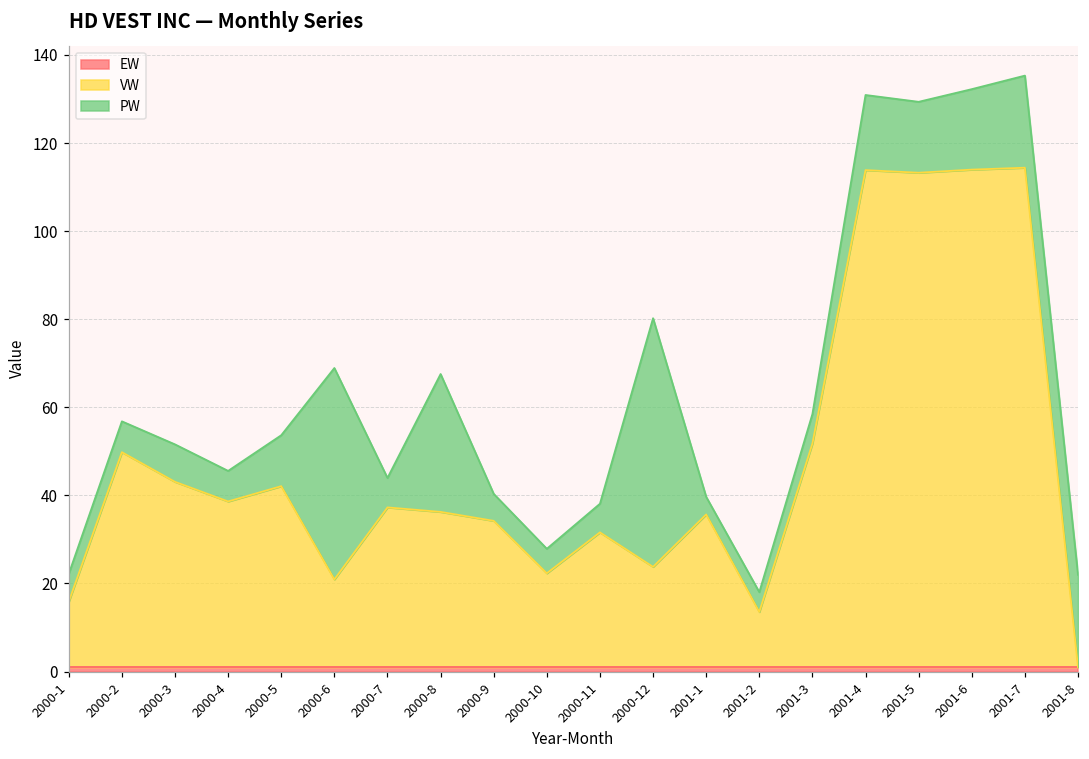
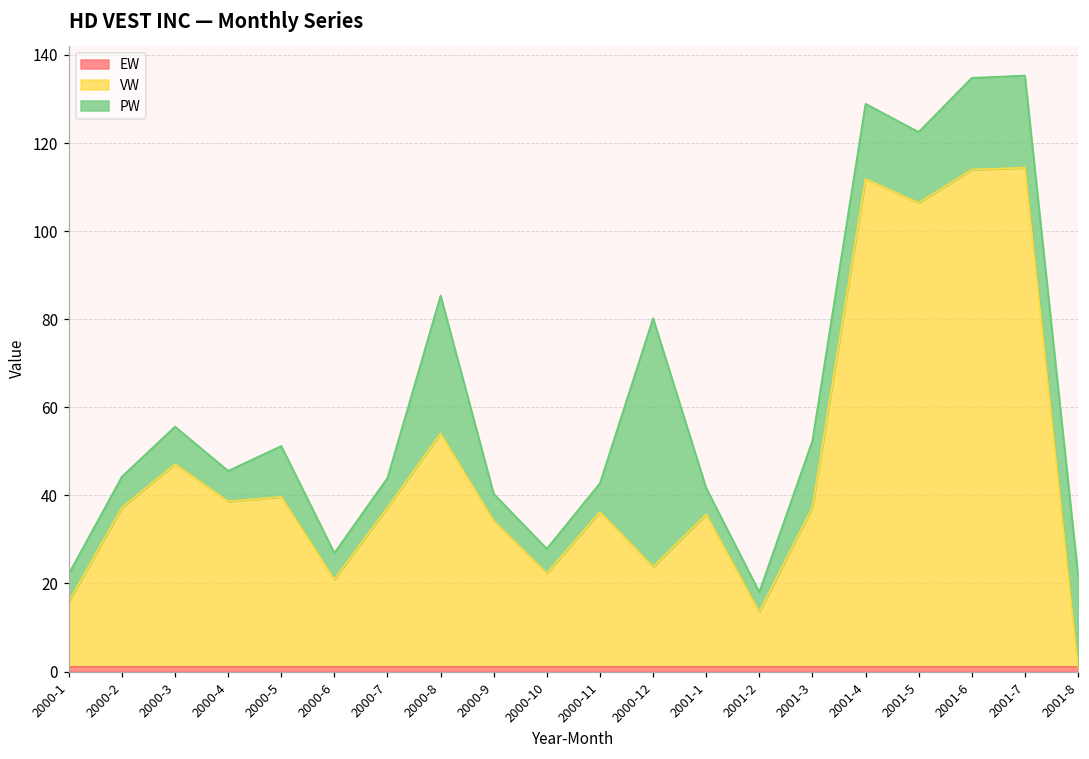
  {
    "EW": {
      "2000-1": 1,
      "2000-2": 1,
      "2000-3": 1,
      "2000-4": 1,
      "2000-5": 1,
      "2000-6": 1,
      "2000-7": 1,
      "2000-8": 1,
      "2000-9": 1,
      "2000-10": 1,
      "2000-11": 1,
      "2000-12": 1,
      "2001-1": 1,
      "2001-2": 1,
      "2001-3": 1,
      "2001-4": 1,
      "2001-5": 1,
      "2001-6": 1,
      "2001-7": 1
    },
    "VW": {
-     "2000-2": 50,
-     "2000-3": 43,
-     "2000-5": 42,
-     "2000-8": 36,
-     "2000-11": 32,
-     "2001-3": 52,
-     "2001-4": 114,
-     "2001-5": 113
+     "2000-2": 37,
+     "2000-3": 47,
+     "2000-5": 40,
+     "2000-8": 54,
+     "2000-11": 36,
+     "2001-3": 37,
+     "2001-4": 112,
+     "2001-5": 106
    },
    "PW": {
      "2000-2": 7,
      "2000-3": 9,
      "2000-5": 12,
-     "2000-6": 48,
+     "2000-6": 6,
      "2000-8": 31,
      "2000-11": 7,
-     "2001-1": 4,
-     "2001-3": 7,
+     "2001-1": 6,
+     "2001-3": 15,
      "2001-4": 17,
      "2001-5": 16,
-     "2001-6": 18
+     "2001-6": 21
    }
  }
